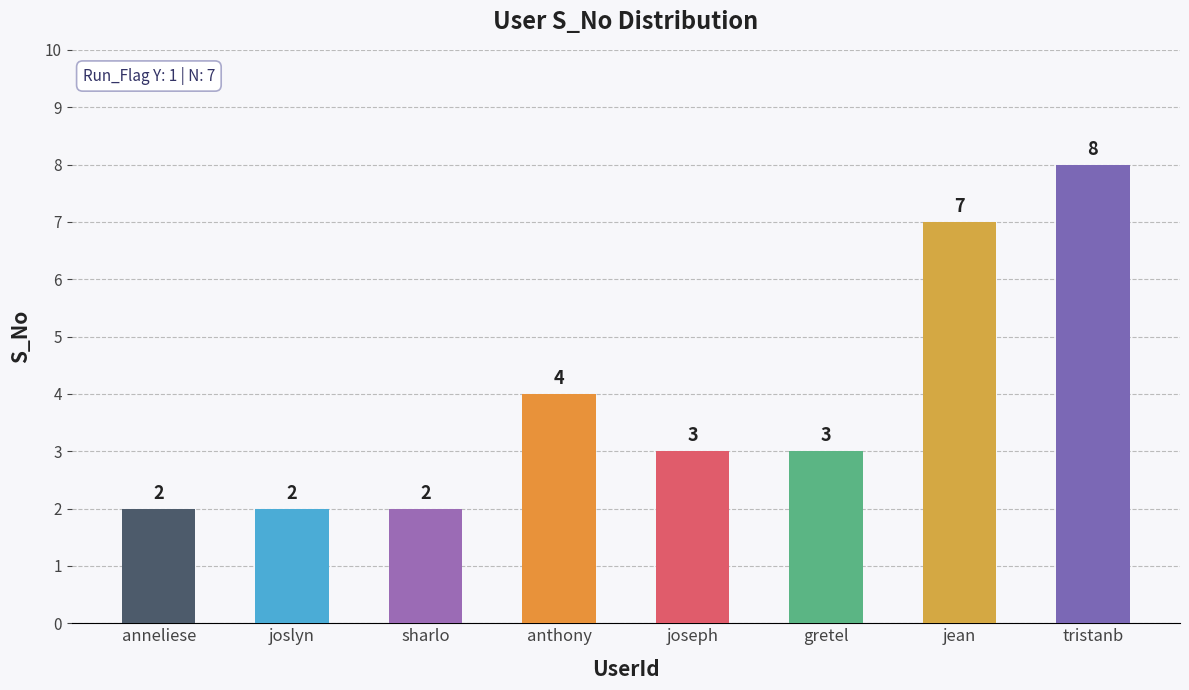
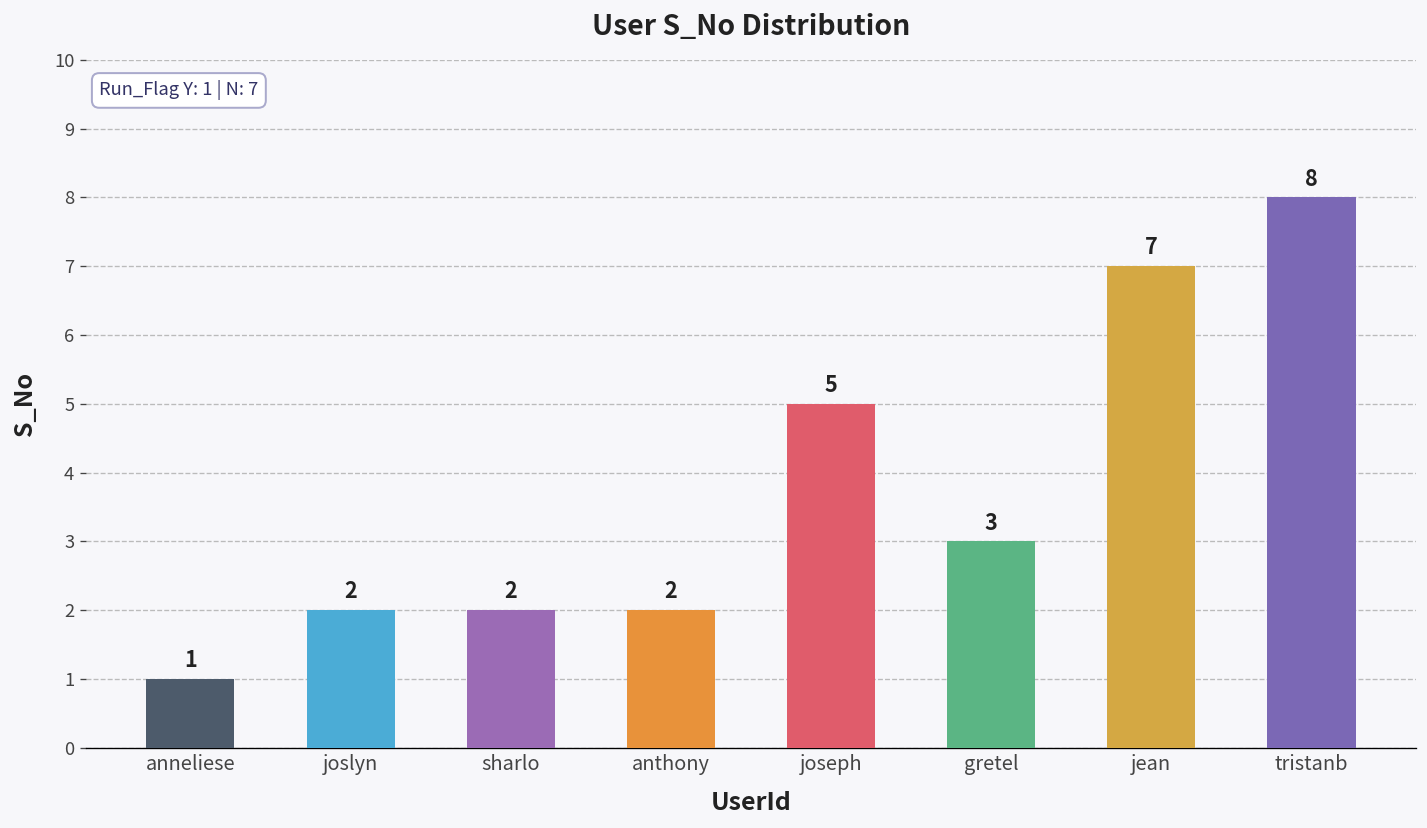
  {
-   "anneliese": 2,
+   "anneliese": 1,
    "joslyn": 2,
    "sharlo": 2,
-   "anthony": 4,
-   "joseph": 3,
+   "anthony": 2,
+   "joseph": 5,
    "gretel": 3,
    "jean": 7,
    "tristanb": 8
  }
